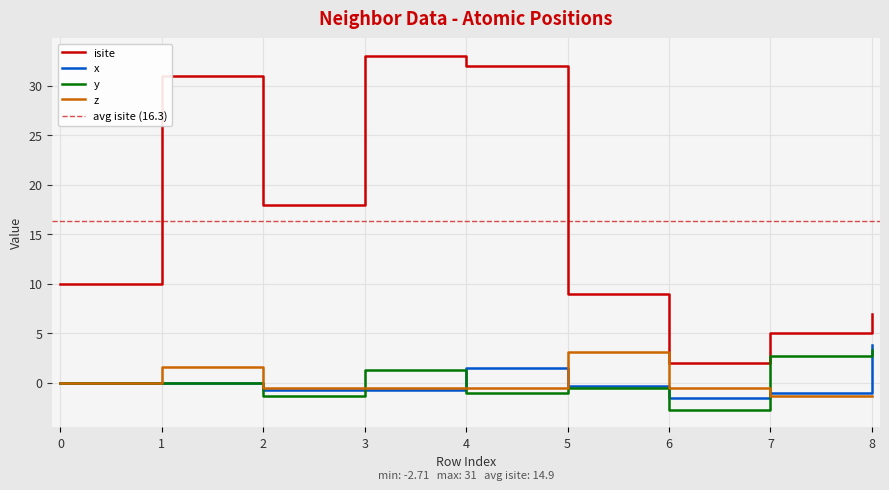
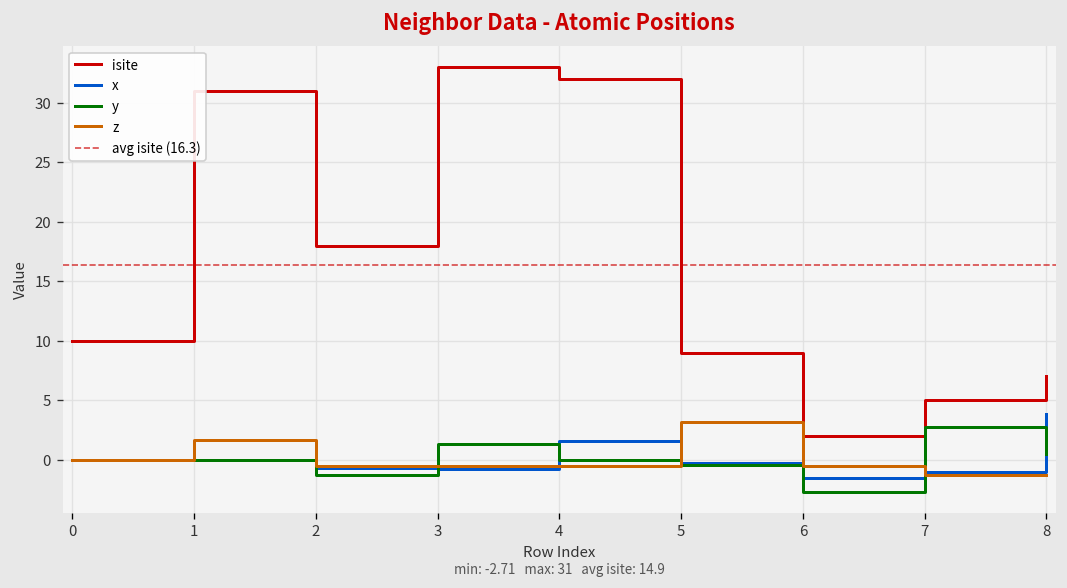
  {
    "isite": {
      "0": 10,
      "2": 18,
      "3": 33,
      "4": 32,
      "5": 9,
      "6": 2,
      "7": 5,
      "8": 7
    },
    "x": {
      "4": 2,
      "6": -2,
      "7": -1,
      "8": 4
    },
    "y": {
      "2": -1,
      "3": 1,
-     "4": -1,
+     "4": 0,
      "6": -3,
      "7": 3,
-     "8": 3
+     "8": 0
    },
    "z": {
      "1": 2,
      "4": -1,
      "5": 3,
      "6": -1,
      "7": -1,
      "8": -1
    }
  }
